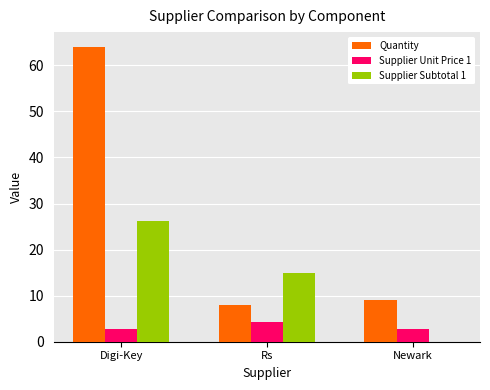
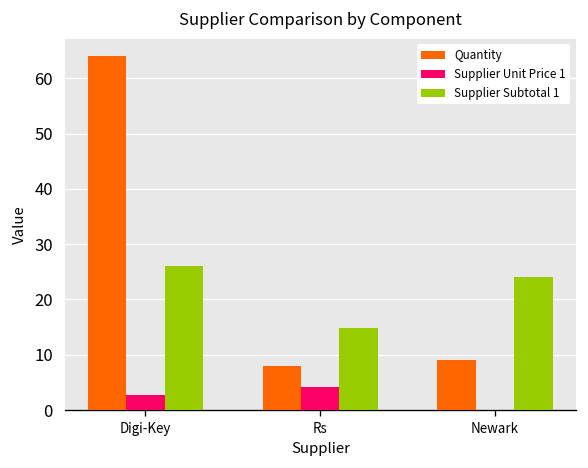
  {
    "Quantity": {
      "Digi-Key": 64,
      "Rs": 8,
      "Newark": 9
    },
    "Supplier Unit Price 1": {
      "Digi-Key": 3,
      "Rs": 4,
-     "Newark": 3
+     "Newark": 0
    },
    "Supplier Subtotal 1": {
      "Digi-Key": 26,
      "Rs": 15,
-     "Newark": 0
+     "Newark": 24
    }
  }
